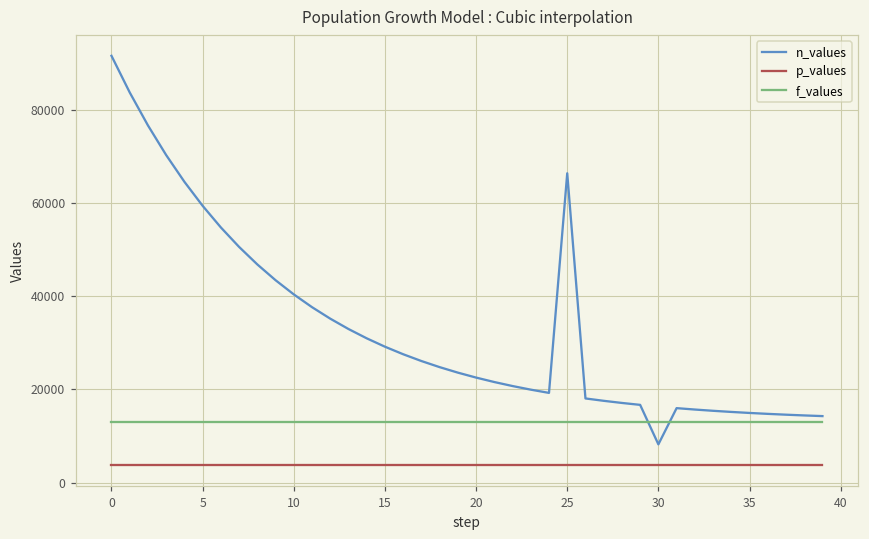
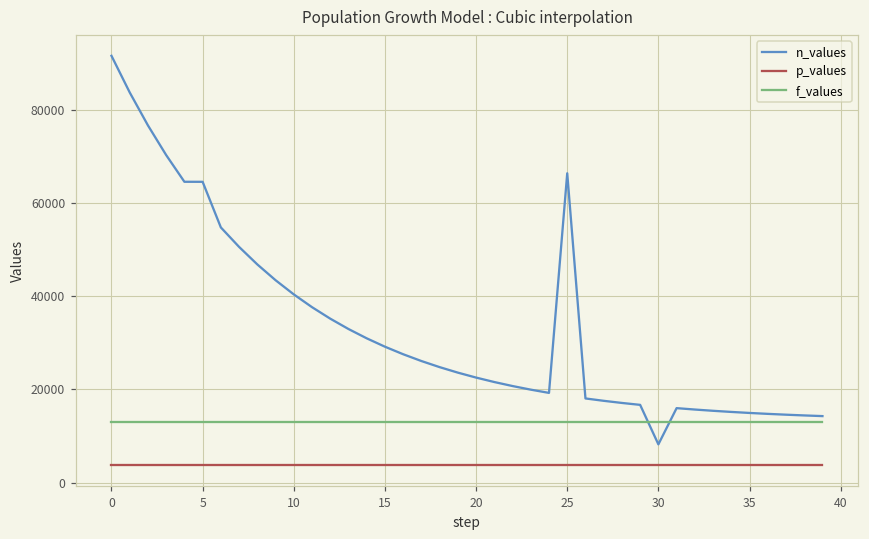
  {
    "n_values": {
      "0": 92000,
-     "5": 59000,
+     "5": 65000,
      "10": 40000,
      "15": 29000,
      "20": 23000,
      "25": 66000,
      "30": 8000,
      "35": 15000
    },
    "p_values": {
      "0": 4000,
      "5": 4000,
      "10": 4000,
      "15": 4000,
      "20": 4000,
      "25": 4000,
      "30": 4000,
      "35": 4000
    },
    "f_values": {
      "0": 13000,
      "5": 13000,
      "10": 13000,
      "15": 13000,
      "20": 13000,
      "25": 13000,
      "30": 13000,
      "35": 13000
    }
  }
